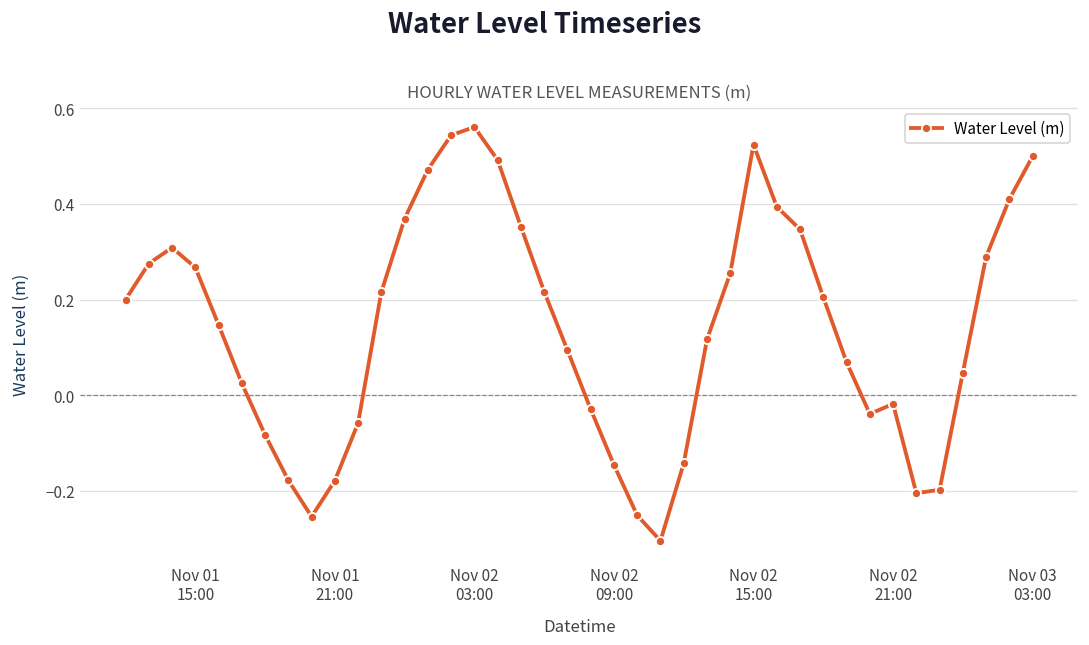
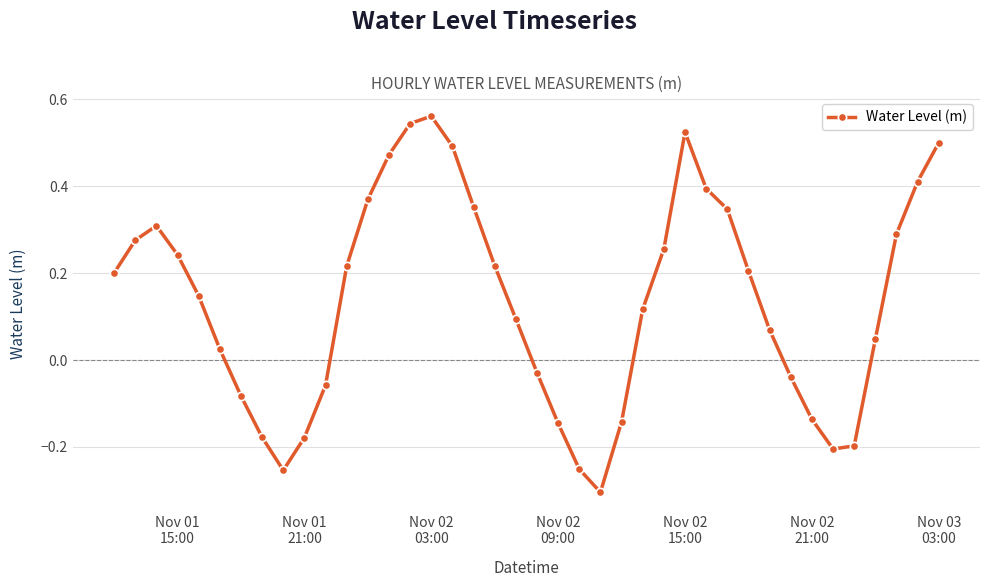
  {
-   "Nov 01 15:00": 0.27,
+   "Nov 01 15:00": 0.24,
    "Nov 01 21:00": -0.18,
    "Nov 02 03:00": 0.56,
    "Nov 02 09:00": -0.15,
    "Nov 02 15:00": 0.52,
-   "Nov 02 21:00": -0.02,
+   "Nov 02 21:00": -0.14,
    "Nov 03 03:00": 0.50
  }
